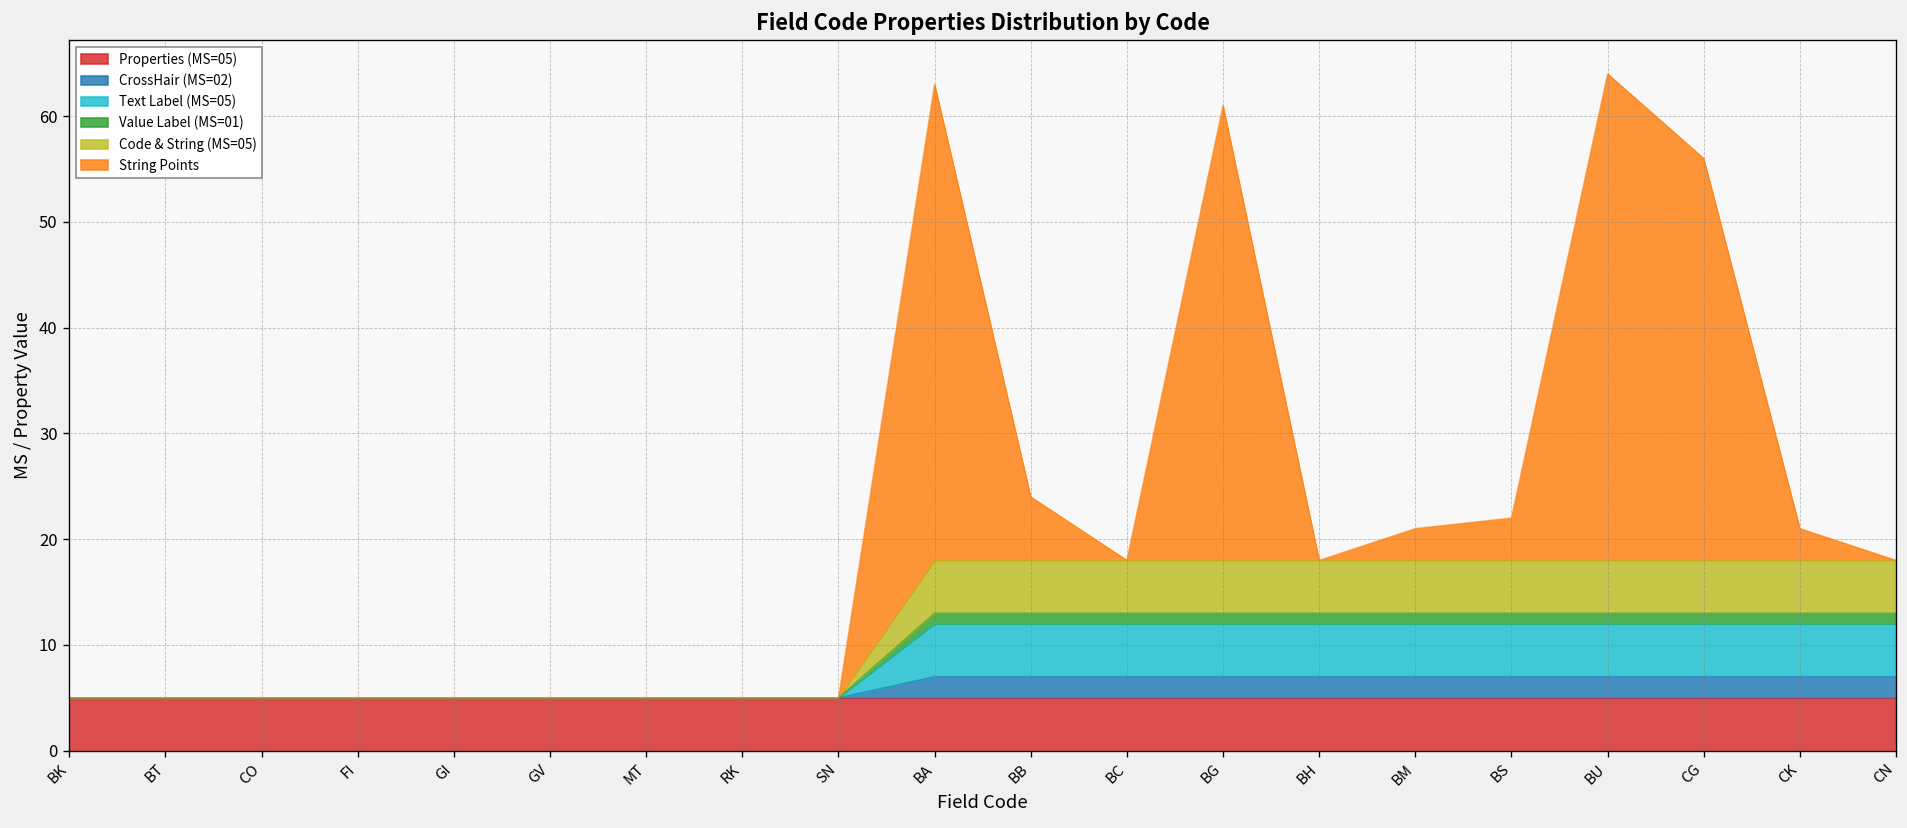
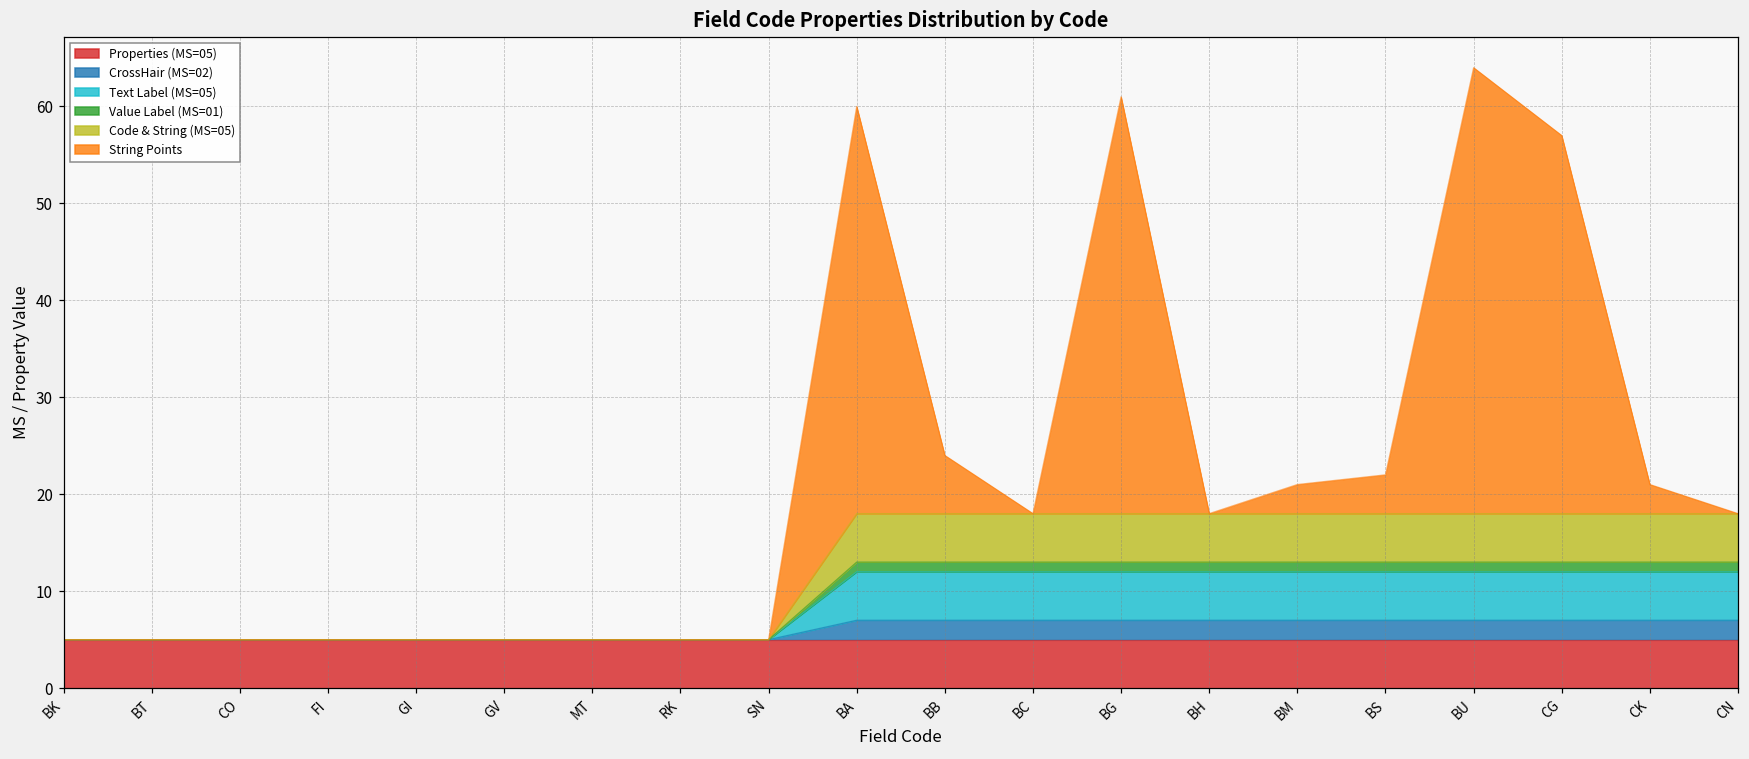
  {
    "Properties (MS=05)": {
      "BA": 5,
      "BB": 5,
      "BC": 5,
      "BG": 5,
      "BH": 5,
      "BM": 5,
      "BS": 5,
      "BU": 5,
      "CG": 5,
      "CK": 5,
      "CN": 5
    },
    "CrossHair (MS=02)": {
      "BA": 2,
      "BB": 2,
      "BC": 2,
      "BG": 2,
      "BH": 2,
      "BM": 2,
      "BS": 2,
      "BU": 2,
      "CG": 2,
      "CK": 2,
      "CN": 2
    },
    "Text Label (MS=05)": {
      "BA": 5,
      "BB": 5,
      "BC": 5,
      "BG": 5,
      "BH": 5,
      "BM": 5,
      "BS": 5,
      "BU": 5,
      "CG": 5,
      "CK": 5,
      "CN": 5
    },
    "Value Label (MS=01)": {
      "BA": 1,
      "BB": 1,
      "BC": 1,
      "BG": 1,
      "BH": 1,
      "BM": 1,
      "BS": 1,
      "BU": 1,
      "CG": 1,
      "CK": 1,
      "CN": 1
    },
    "Code & String (MS=05)": {
      "BA": 5,
      "BB": 5,
      "BG": 5,
      "BM": 5,
      "BS": 5,
      "BU": 5,
      "CG": 5,
      "CK": 5
    },
    "String Points": {
-     "BA": 45,
+     "BA": 42,
      "BB": 6,
      "BG": 43,
      "BM": 3,
      "BS": 4,
      "BU": 46,
-     "CG": 38,
+     "CG": 39,
      "CK": 3
    }
  }
